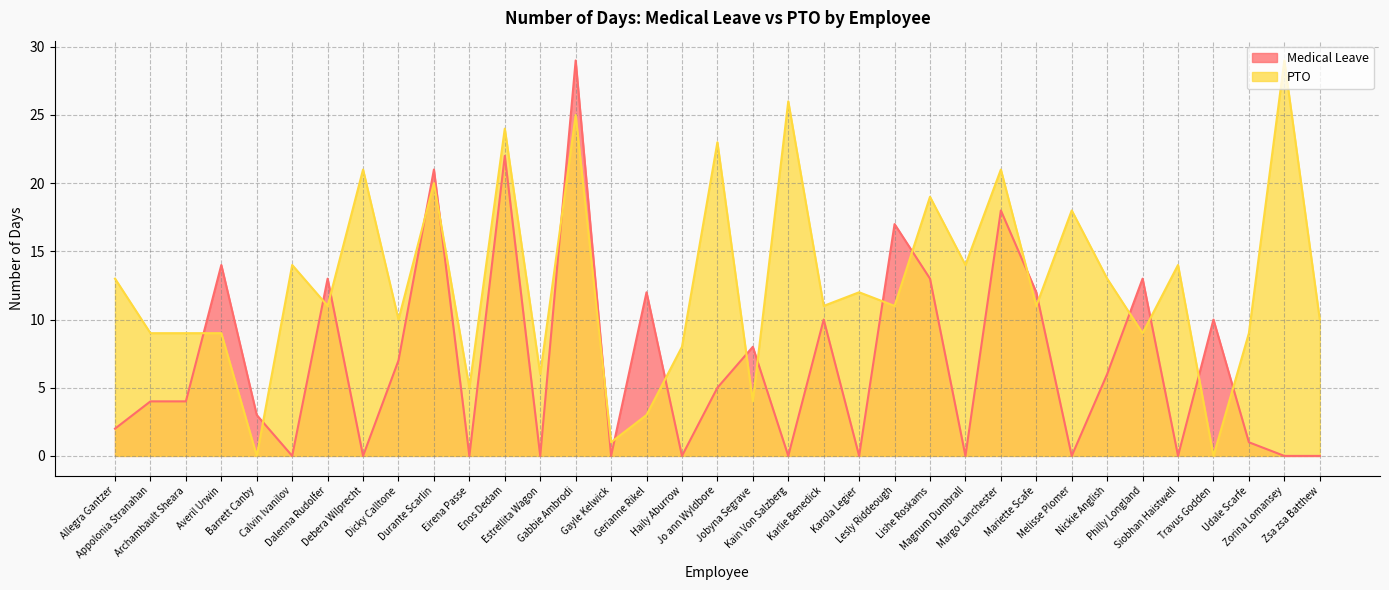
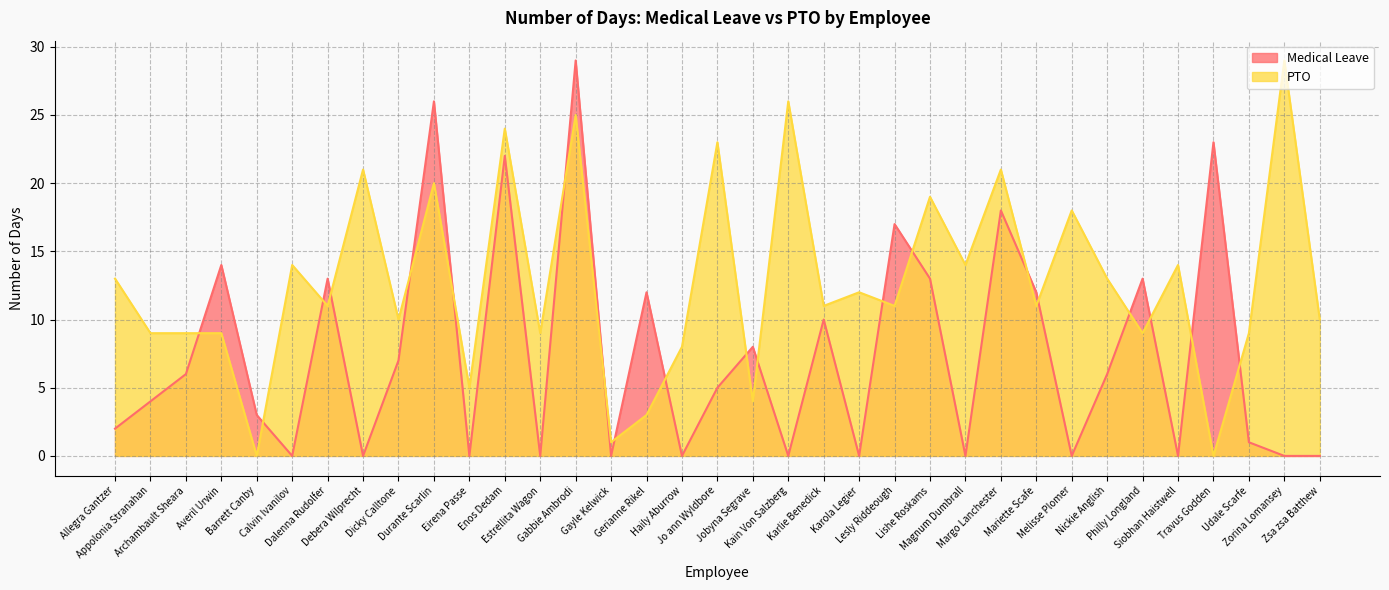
  {
    "Medical Leave": {
      "Allegra Gantzer": 2,
      "Appolonia Stranahan": 4,
-     "Archambault Sheara": 4,
+     "Archambault Sheara": 6,
      "Averil Urwin": 14,
      "Barrett Canby": 3,
      "Calvin Ivanilov": 0,
      "Dalenna Rudolfer": 13,
      "Debera Wilprecht": 0,
      "Dicky Calltone": 7,
-     "Durante Scarlin": 21,
+     "Durante Scarlin": 26,
      "Eirena Passe": 0,
      "Enos Dedam": 22,
      "Estrellita Wagon": 0,
      "Gabbie Ambrodi": 29,
      "Gayle Kelwick": 0,
      "Gerianne Rikel": 12,
      "Haily Aburrow": 0,
      "Jo ann Wyldbore": 5,
      "Jobyna Segrave": 8,
      "Kain Von Salzberg": 0,
      "Karlie Benedick": 10,
      "Karola Legier": 0,
      "Lesly Riddeough": 17,
      "Lishe Roskams": 13,
      "Magnum Dumbrall": 0,
      "Margo Lanchester": 18,
      "Mariette Scafe": 12,
      "Melisse Plomer": 0,
      "Nickie Anglish": 6,
      "Philly Longland": 13,
      "Siobhan Haistwell": 0,
-     "Travus Godden": 10,
+     "Travus Godden": 23,
      "Udale Scarfe": 1,
      "Zorina Lomansey": 0,
      "Zsa zsa Batthew": 0
    },
    "PTO": {
      "Allegra Gantzer": 13,
      "Appolonia Stranahan": 9,
      "Archambault Sheara": 9,
      "Averil Urwin": 9,
      "Barrett Canby": 0,
      "Calvin Ivanilov": 14,
      "Dalenna Rudolfer": 11,
      "Debera Wilprecht": 21,
      "Dicky Calltone": 10,
      "Durante Scarlin": 20,
      "Eirena Passe": 5,
      "Enos Dedam": 24,
-     "Estrellita Wagon": 6,
+     "Estrellita Wagon": 9,
      "Gabbie Ambrodi": 25,
      "Gayle Kelwick": 1,
      "Gerianne Rikel": 3,
      "Haily Aburrow": 8,
      "Jo ann Wyldbore": 23,
      "Jobyna Segrave": 4,
      "Kain Von Salzberg": 26,
      "Karlie Benedick": 11,
      "Karola Legier": 12,
      "Lesly Riddeough": 11,
      "Lishe Roskams": 19,
      "Magnum Dumbrall": 14,
      "Margo Lanchester": 21,
      "Mariette Scafe": 11,
      "Melisse Plomer": 18,
      "Nickie Anglish": 13,
      "Philly Longland": 9,
      "Siobhan Haistwell": 14,
      "Travus Godden": 0,
      "Udale Scarfe": 9,
      "Zsa zsa Batthew": 10
    }
  }
